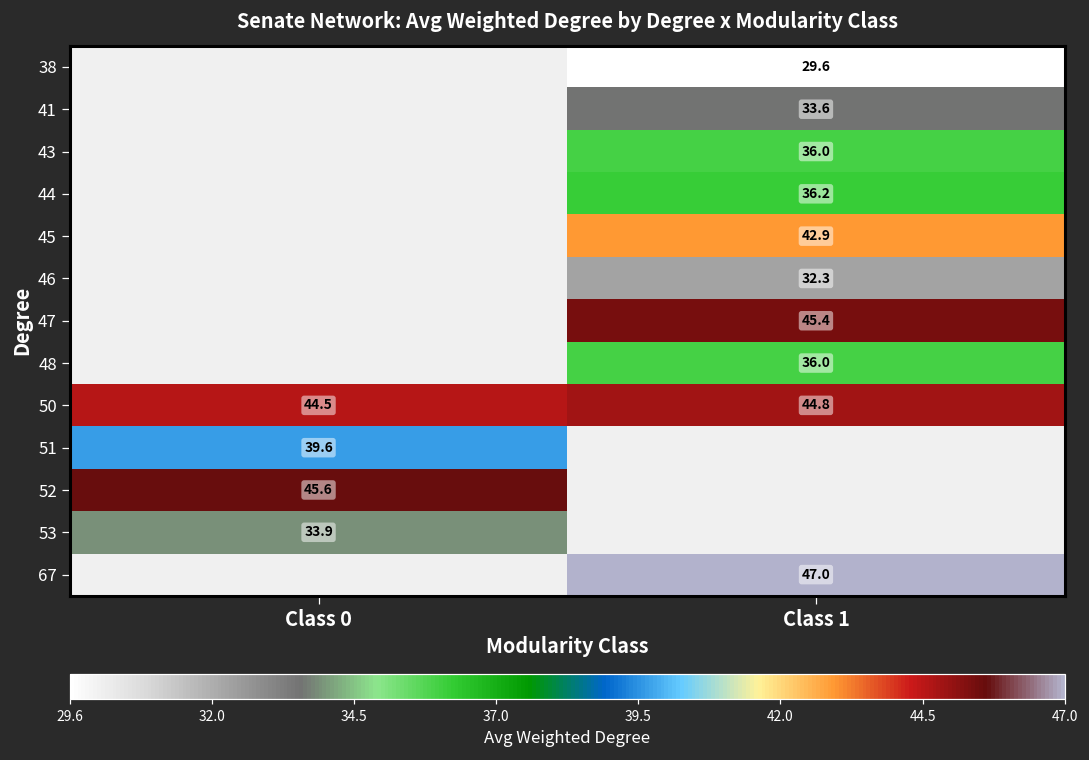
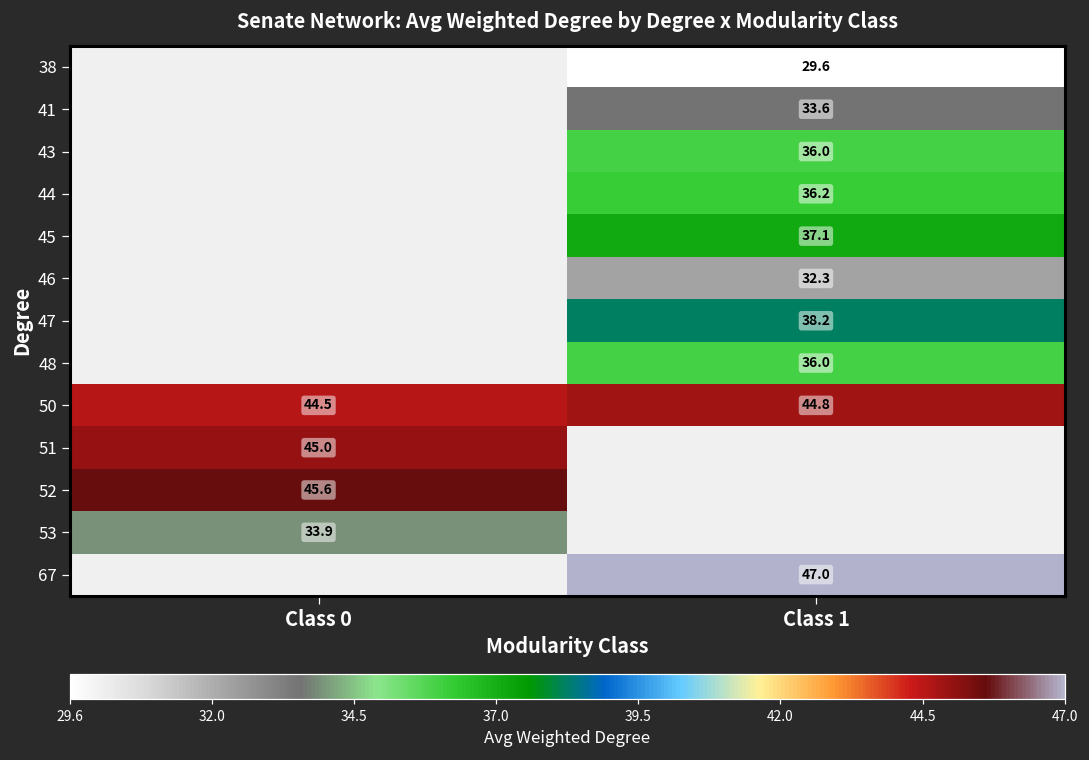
  {
    "45": {
-     "Class 1": 42.9
+     "Class 1": 37.1
    },
    "47": {
-     "Class 1": 45.4
+     "Class 1": 38.2
    },
    "51": {
-     "Class 0": 39.6
+     "Class 0": 45.0
    }
  }
